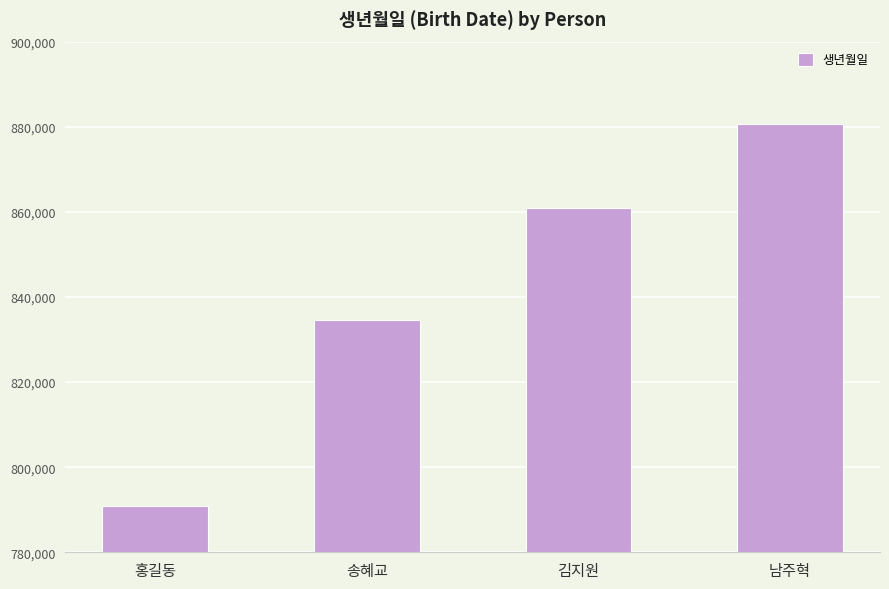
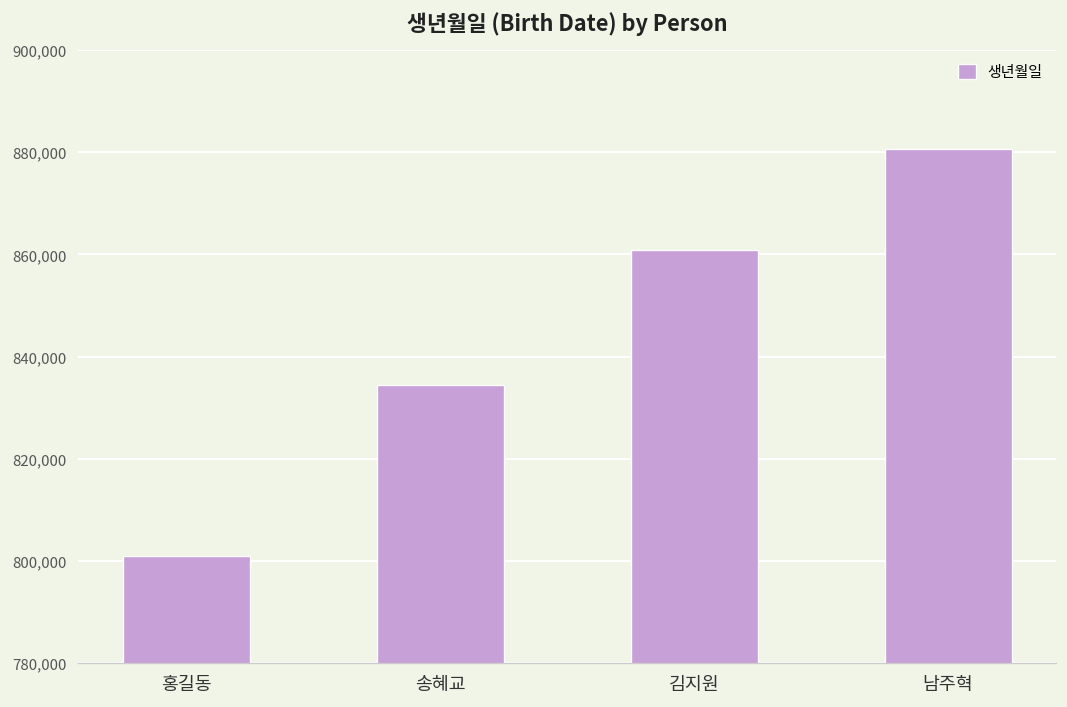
  {
-   "홍길동": "791,000",
+   "홍길동": "801,000",
    "송혜교": "835,000",
    "김지원": "861,000",
    "남주혁": "881,000"
  }
